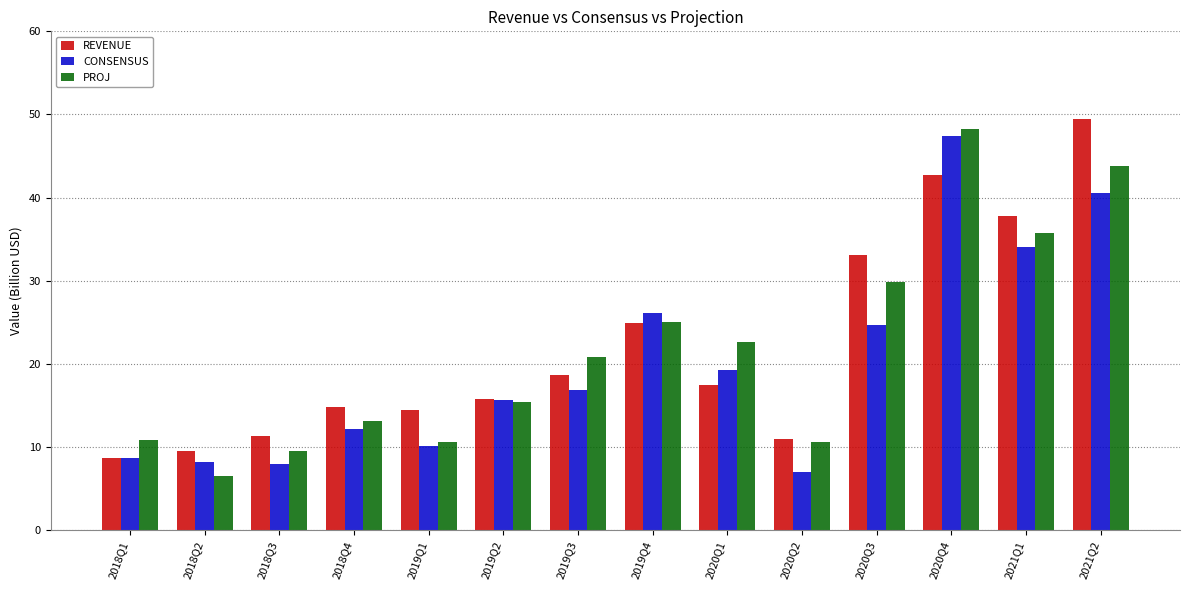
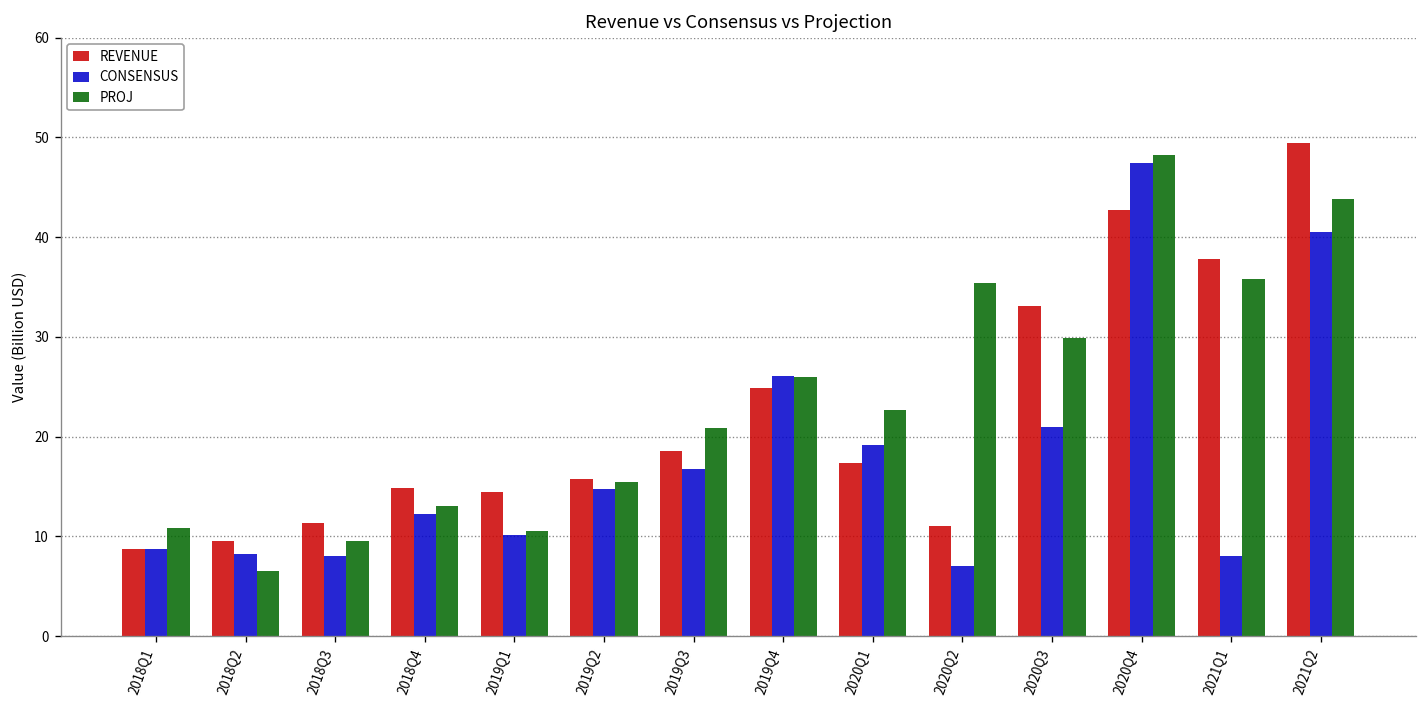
  {
    "REVENUE": {
      "2018Q1": 9,
      "2018Q2": 10,
      "2018Q3": 11,
      "2018Q4": 15,
      "2019Q1": 14,
      "2019Q2": 16,
      "2019Q3": 19,
      "2019Q4": 25,
      "2020Q1": 17,
      "2020Q2": 11,
      "2020Q3": 33,
      "2020Q4": 43,
      "2021Q1": 38,
      "2021Q2": 49
    },
    "CONSENSUS": {
      "2018Q1": 9,
      "2018Q2": 8,
      "2018Q3": 8,
      "2018Q4": 12,
      "2019Q1": 10,
-     "2019Q2": 16,
+     "2019Q2": 15,
      "2019Q3": 17,
      "2019Q4": 26,
      "2020Q1": 19,
      "2020Q2": 7,
-     "2020Q3": 25,
+     "2020Q3": 21,
      "2020Q4": 47,
-     "2021Q1": 34,
+     "2021Q1": 8,
      "2021Q2": 41
    },
    "PROJ": {
      "2018Q1": 11,
      "2018Q2": 7,
      "2018Q3": 10,
      "2018Q4": 13,
      "2019Q1": 11,
      "2019Q2": 15,
      "2019Q3": 21,
-     "2019Q4": 25,
+     "2019Q4": 26,
      "2020Q1": 23,
-     "2020Q2": 11,
+     "2020Q2": 35,
      "2020Q3": 30,
      "2020Q4": 48,
      "2021Q1": 36,
      "2021Q2": 44
    }
  }
